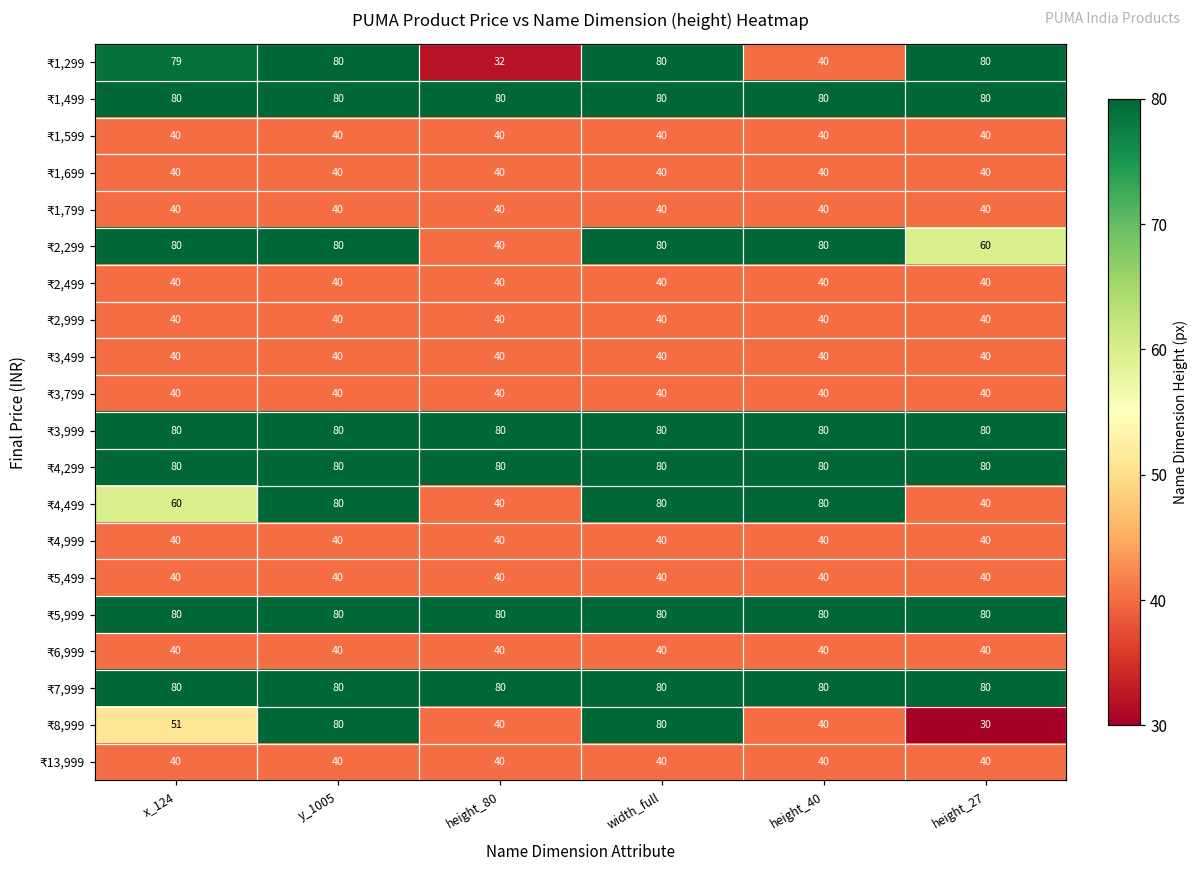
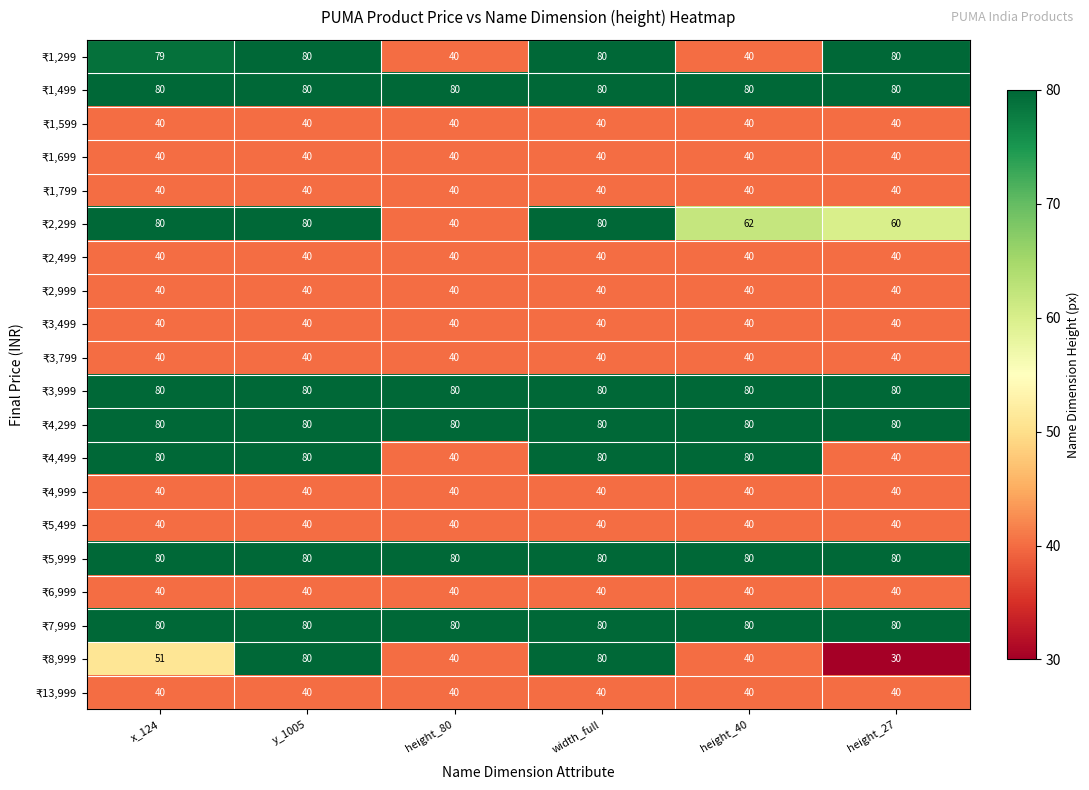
  {
    "₹1,299": {
      "x_124": 79,
      "y_1005": 80,
-     "height_80": 32,
+     "height_80": 40,
      "width_full": 80,
      "height_40": 40,
      "height_27": 80
    },
    "₹1,499": {
      "x_124": 80,
      "y_1005": 80,
      "height_80": 80,
      "width_full": 80,
      "height_40": 80,
      "height_27": 80
    },
    "₹1,599": {
      "x_124": 40,
      "y_1005": 40,
      "height_80": 40,
      "width_full": 40,
      "height_40": 40,
      "height_27": 40
    },
    "₹1,699": {
      "x_124": 40,
      "y_1005": 40,
      "height_80": 40,
      "width_full": 40,
      "height_40": 40,
      "height_27": 40
    },
    "₹1,799": {
      "x_124": 40,
      "y_1005": 40,
      "height_80": 40,
      "width_full": 40,
      "height_40": 40,
      "height_27": 40
    },
    "₹2,299": {
      "x_124": 80,
      "y_1005": 80,
      "height_80": 40,
      "width_full": 80,
-     "height_40": 80,
+     "height_40": 62,
      "height_27": 60
    },
    "₹2,499": {
      "x_124": 40,
      "y_1005": 40,
      "height_80": 40,
      "width_full": 40,
      "height_40": 40,
      "height_27": 40
    },
    "₹2,999": {
      "x_124": 40,
      "y_1005": 40,
      "height_80": 40,
      "width_full": 40,
      "height_40": 40,
      "height_27": 40
    },
    "₹3,499": {
      "x_124": 40,
      "y_1005": 40,
      "height_80": 40,
      "width_full": 40,
      "height_40": 40,
      "height_27": 40
    },
    "₹3,799": {
      "x_124": 40,
      "y_1005": 40,
      "height_80": 40,
      "width_full": 40,
      "height_40": 40,
      "height_27": 40
    },
    "₹3,999": {
      "x_124": 80,
      "y_1005": 80,
      "height_80": 80,
      "width_full": 80,
      "height_40": 80,
      "height_27": 80
    },
    "₹4,299": {
      "x_124": 80,
      "y_1005": 80,
      "height_80": 80,
      "width_full": 80,
      "height_40": 80,
      "height_27": 80
    },
    "₹4,499": {
-     "x_124": 60,
+     "x_124": 80,
      "y_1005": 80,
      "height_80": 40,
      "width_full": 80,
      "height_40": 80,
      "height_27": 40
    },
    "₹4,999": {
      "x_124": 40,
      "y_1005": 40,
      "height_80": 40,
      "width_full": 40,
      "height_40": 40,
      "height_27": 40
    },
    "₹5,499": {
      "x_124": 40,
      "y_1005": 40,
      "height_80": 40,
      "width_full": 40,
      "height_40": 40,
      "height_27": 40
    },
    "₹5,999": {
      "x_124": 80,
      "y_1005": 80,
      "height_80": 80,
      "width_full": 80,
      "height_40": 80,
      "height_27": 80
    },
    "₹6,999": {
      "x_124": 40,
      "y_1005": 40,
      "height_80": 40,
      "width_full": 40,
      "height_40": 40,
      "height_27": 40
    },
    "₹7,999": {
      "x_124": 80,
      "y_1005": 80,
      "height_80": 80,
      "width_full": 80,
      "height_40": 80,
      "height_27": 80
    },
    "₹8,999": {
      "x_124": 51,
      "y_1005": 80,
      "height_80": 40,
      "width_full": 80,
      "height_40": 40,
      "height_27": 30
    },
    "₹13,999": {
      "x_124": 40,
      "y_1005": 40,
      "height_80": 40,
      "width_full": 40,
      "height_40": 40,
      "height_27": 40
    }
  }
